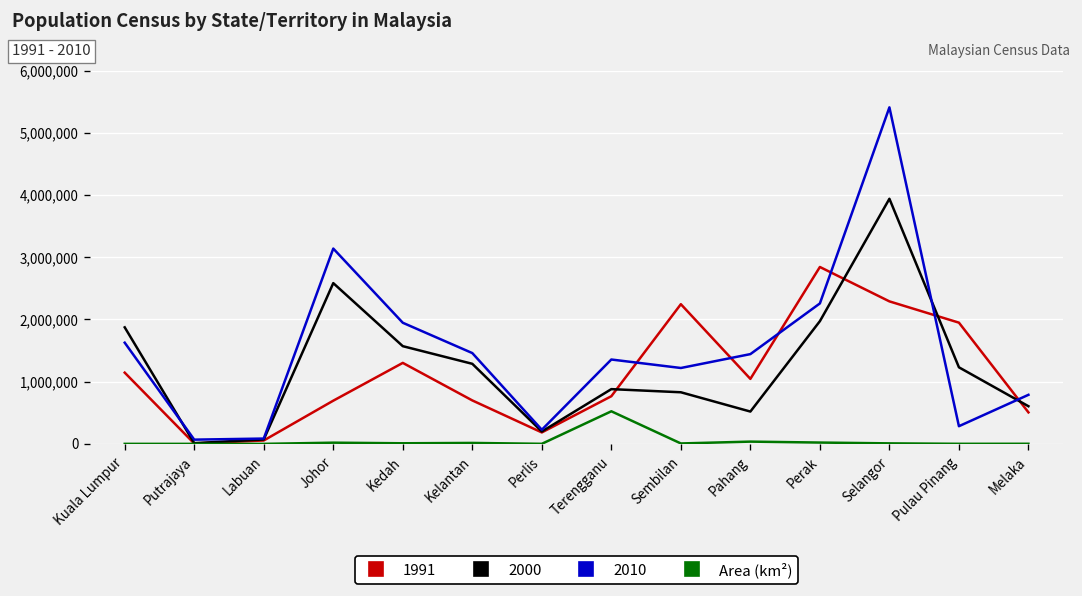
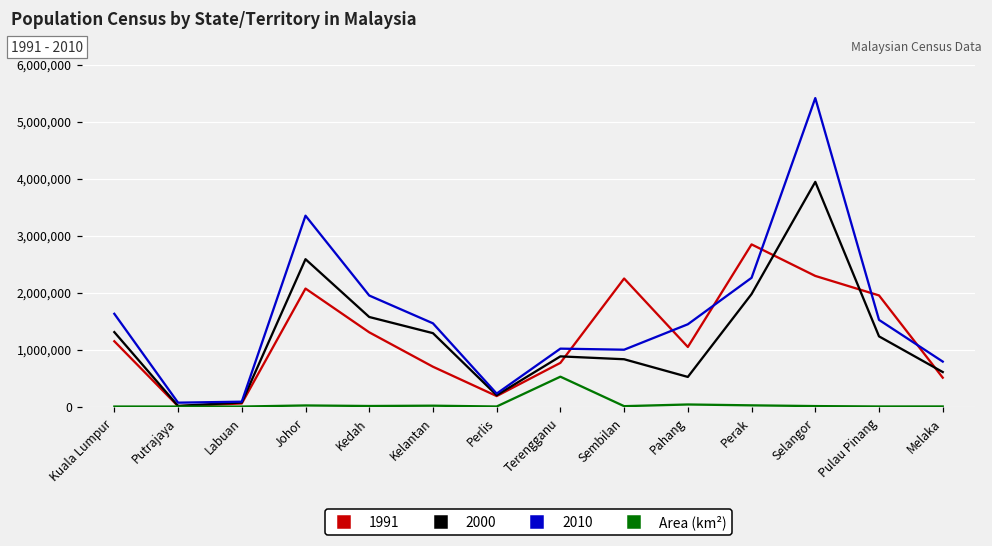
  {
    "1991": {
      "Kuala Lumpur": "1,100,000",
-     "Johor": "700,000",
+     "Johor": "2,100,000",
      "Kedah": "1,300,000",
      "Kelantan": "700,000",
      "Terengganu": "800,000",
      "Sembilan": "2,200,000",
      "Pahang": "1,000,000",
      "Perak": "2,800,000",
      "Selangor": "2,300,000",
      "Pulau Pinang": "1,900,000",
      "Melaka": "500,000"
    },
    "2000": {
-     "Kuala Lumpur": "1,900,000",
+     "Kuala Lumpur": "1,300,000",
      "Johor": "2,600,000",
      "Kedah": "1,600,000",
      "Kelantan": "1,300,000",
      "Terengganu": "900,000",
      "Sembilan": "800,000",
      "Pahang": "500,000",
      "Perak": "2,000,000",
      "Selangor": "3,900,000",
      "Pulau Pinang": "1,200,000",
      "Melaka": "600,000"
    },
    "2010": {
      "Kuala Lumpur": "1,600,000",
      "Putrajaya": "100,000",
-     "Johor": "3,100,000",
+     "Johor": "3,300,000",
      "Kedah": "1,900,000",
      "Kelantan": "1,500,000",
-     "Terengganu": "1,400,000",
-     "Sembilan": "1,200,000",
+     "Terengganu": "1,000,000",
+     "Sembilan": "1,000,000",
      "Pahang": "1,400,000",
      "Perak": "2,300,000",
      "Selangor": "5,400,000",
-     "Pulau Pinang": "300,000",
+     "Pulau Pinang": "1,500,000",
      "Melaka": "800,000"
    },
    "Area (km²)": {
      "Kuala Lumpur": "0",
      "Labuan": "0",
      "Johor": "0",
      "Kedah": "0",
      "Kelantan": "0",
      "Perlis": "0",
      "Terengganu": "500,000",
      "Sembilan": "0",
      "Pahang": "0",
      "Perak": "0",
      "Selangor": "0",
      "Pulau Pinang": "0",
      "Melaka": "0"
    }
  }
